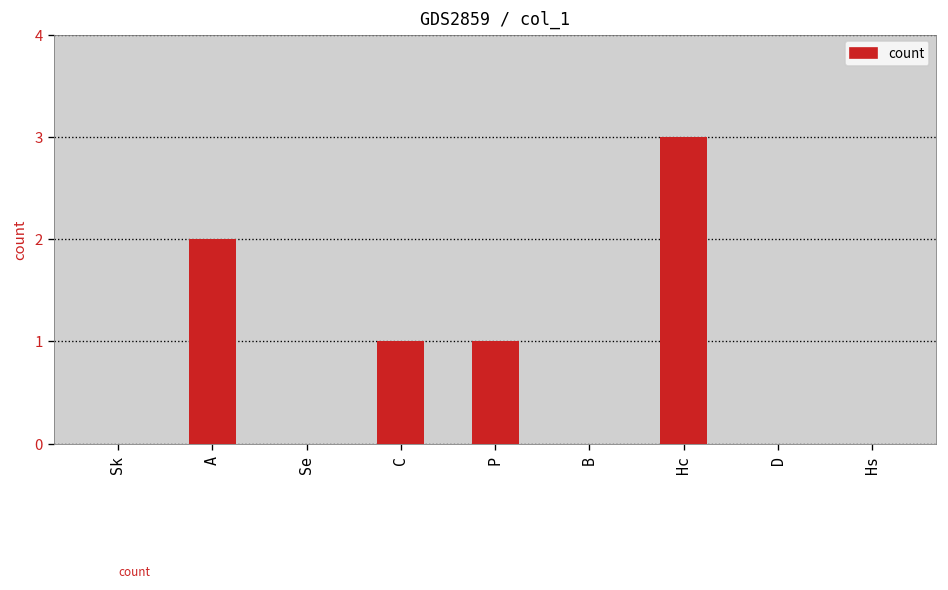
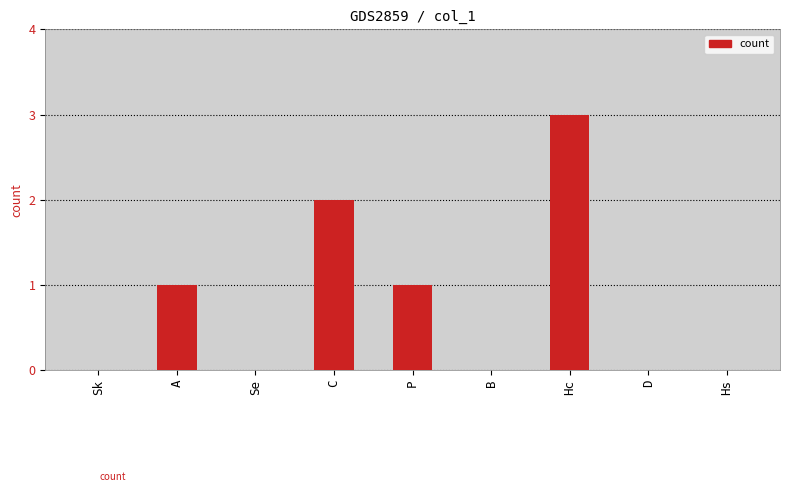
  {
    "Sk": 0,
-   "A": 2,
+   "A": 1,
    "Se": 0,
-   "C": 1,
+   "C": 2,
    "P": 1,
    "B": 0,
    "Hc": 3,
    "D": 0,
    "Hs": 0
  }
